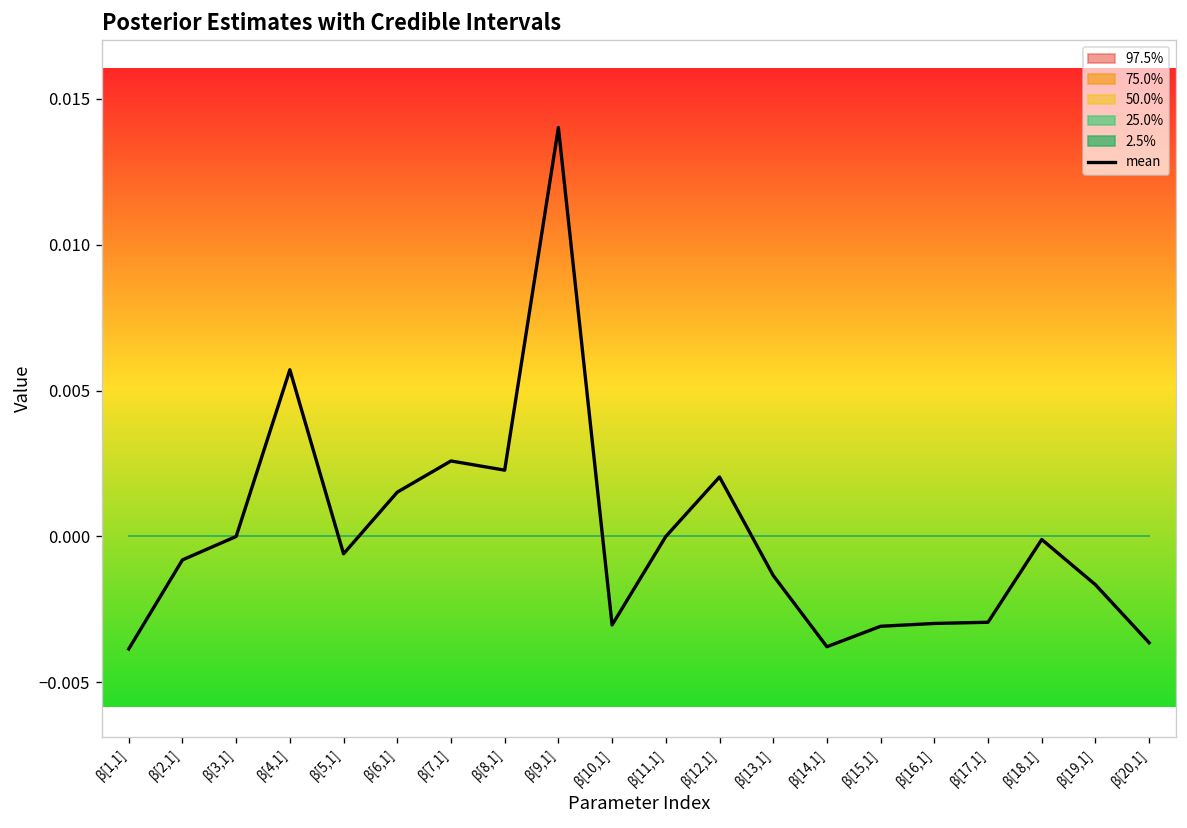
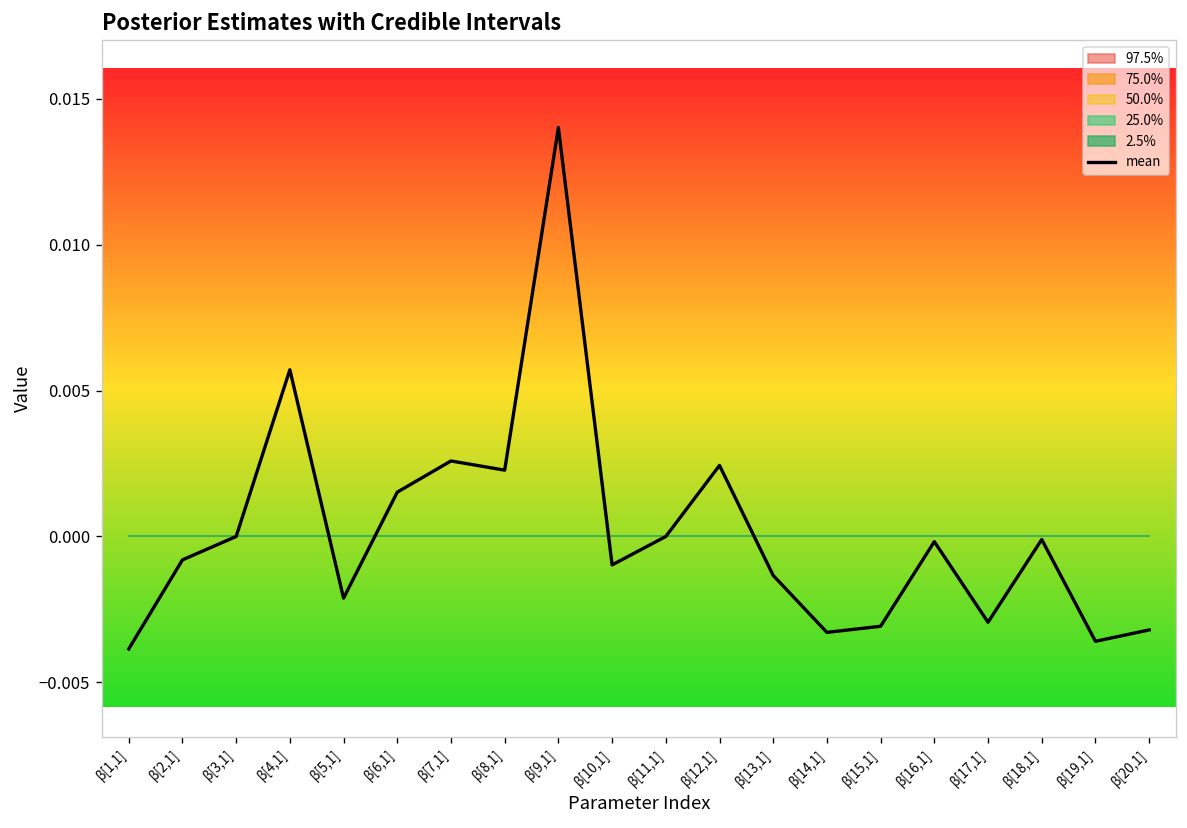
  {
    "mean": {
      "β[1,1]": -0.0039,
      "β[2,1]": -0.0008,
      "β[4,1]": 0.0057,
-     "β[5,1]": -0.0006,
+     "β[5,1]": -0.0021,
      "β[6,1]": 0.0015,
      "β[7,1]": 0.0026,
      "β[8,1]": 0.0023,
      "β[9,1]": 0.0140,
-     "β[10,1]": -0.0030,
-     "β[12,1]": 0.0020,
+     "β[10,1]": -0.0010,
+     "β[12,1]": 0.0024,
      "β[13,1]": -0.0013,
-     "β[14,1]": -0.0038,
+     "β[14,1]": -0.0033,
      "β[15,1]": -0.0031,
-     "β[16,1]": -0.0030,
+     "β[16,1]": -0.0002,
      "β[17,1]": -0.0029,
-     "β[19,1]": -0.0017,
-     "β[20,1]": -0.0036
+     "β[19,1]": -0.0036,
+     "β[20,1]": -0.0032
    },
    "2.5%": {
      "β[1,1]": 0.0000,
      "β[2,1]": 0.0000,
      "β[4,1]": 0.0000,
      "β[5,1]": 0.0000,
      "β[6,1]": 0.0000,
      "β[7,1]": 0.0000,
      "β[8,1]": 0.0000,
      "β[9,1]": 0.0000,
      "β[10,1]": 0.0000,
      "β[12,1]": 0.0000,
      "β[13,1]": 0.0000,
      "β[14,1]": 0.0000,
      "β[15,1]": 0.0000,
      "β[16,1]": 0.0000,
      "β[17,1]": 0.0000,
      "β[19,1]": 0.0000,
      "β[20,1]": 0.0000
    }
  }
